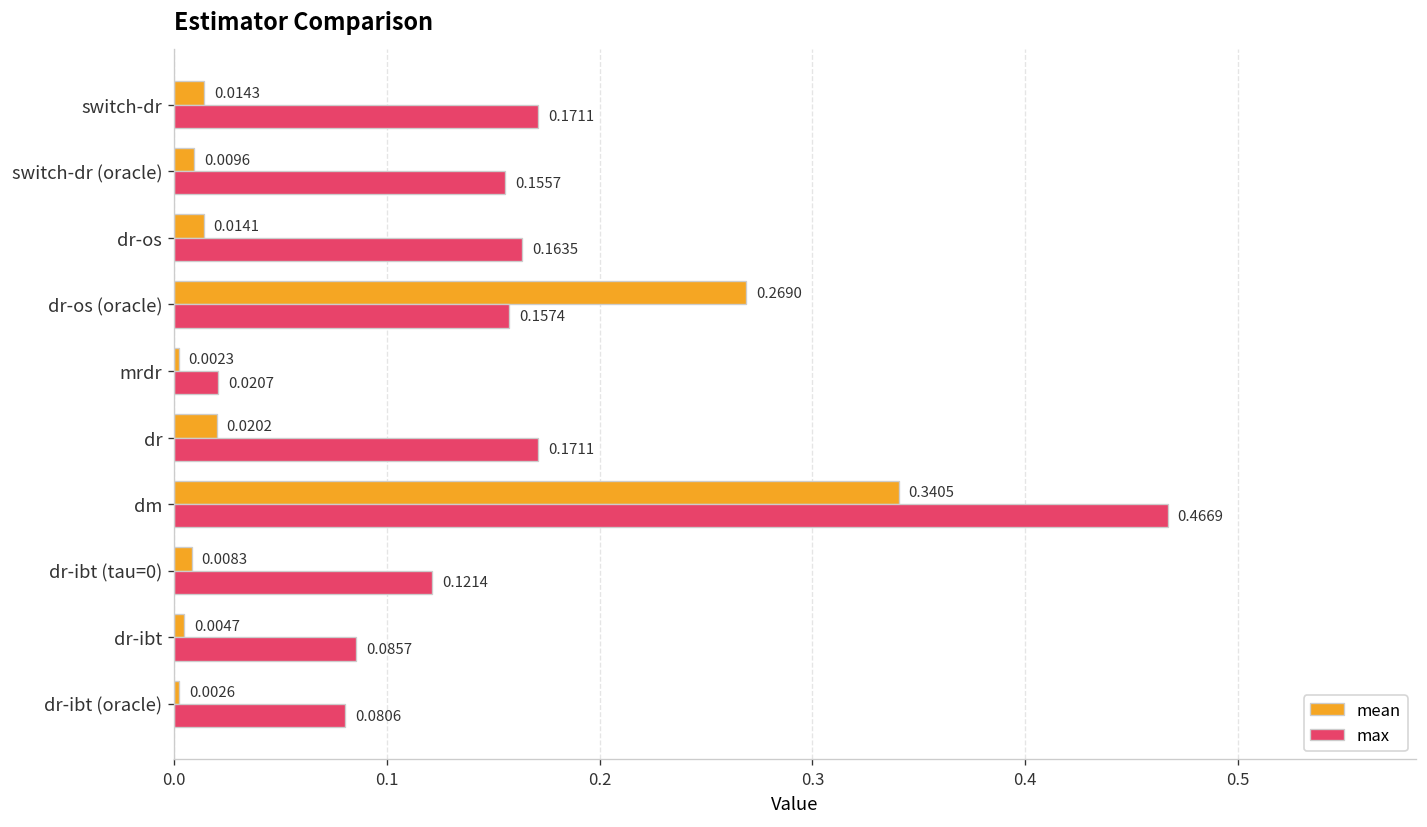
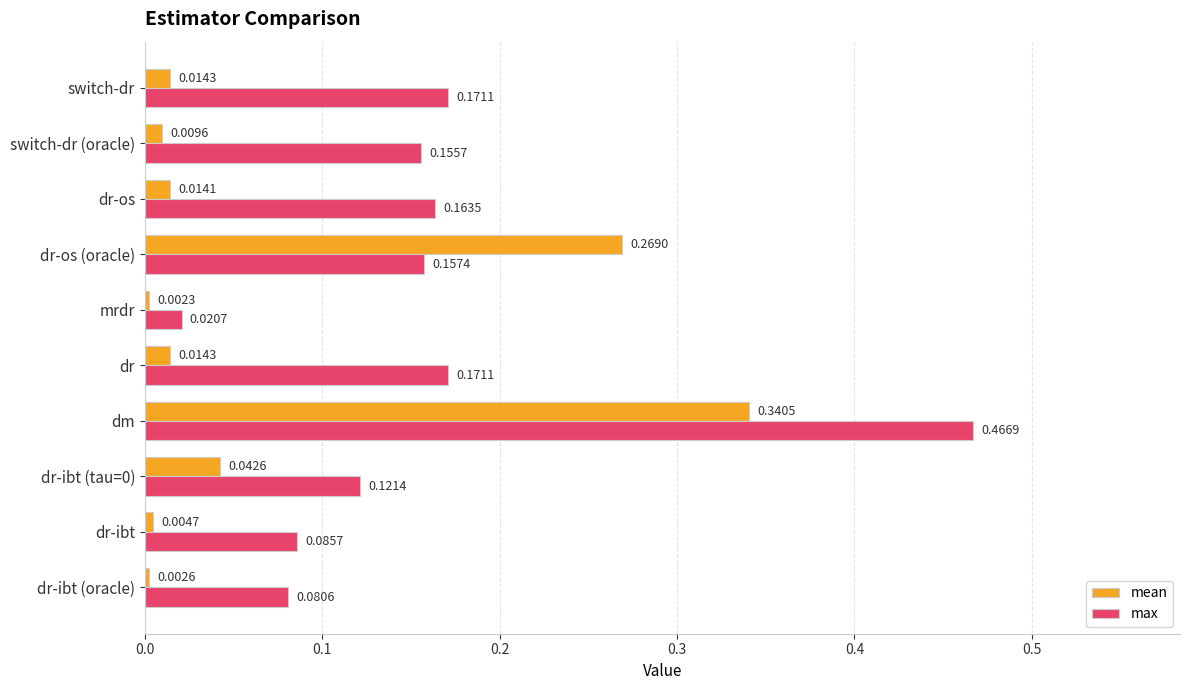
  {
    "mean": {
      "switch-dr": 0.0143,
      "switch-dr (oracle)": 0.0096,
      "dr-os": 0.0141,
      "dr-os (oracle)": 0.2690,
      "mrdr": 0.0023,
-     "dr": 0.0202,
+     "dr": 0.0143,
      "dm": 0.3405,
-     "dr-ibt (tau=0)": 0.0083,
+     "dr-ibt (tau=0)": 0.0426,
      "dr-ibt": 0.0047,
      "dr-ibt (oracle)": 0.0026
    },
    "max": {
      "switch-dr": 0.1711,
      "switch-dr (oracle)": 0.1557,
      "dr-os": 0.1635,
      "dr-os (oracle)": 0.1574,
      "mrdr": 0.0207,
      "dr": 0.1711,
      "dm": 0.4669,
      "dr-ibt (tau=0)": 0.1214,
      "dr-ibt": 0.0857,
      "dr-ibt (oracle)": 0.0806
    }
  }
